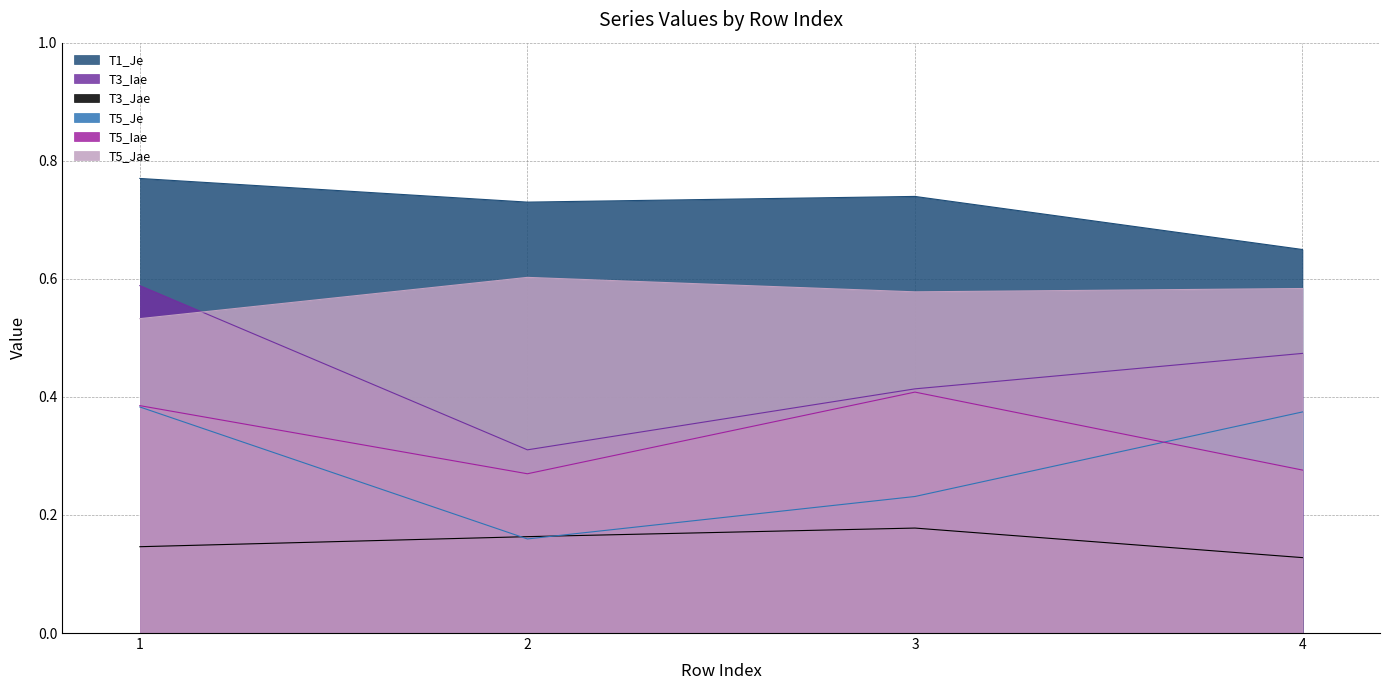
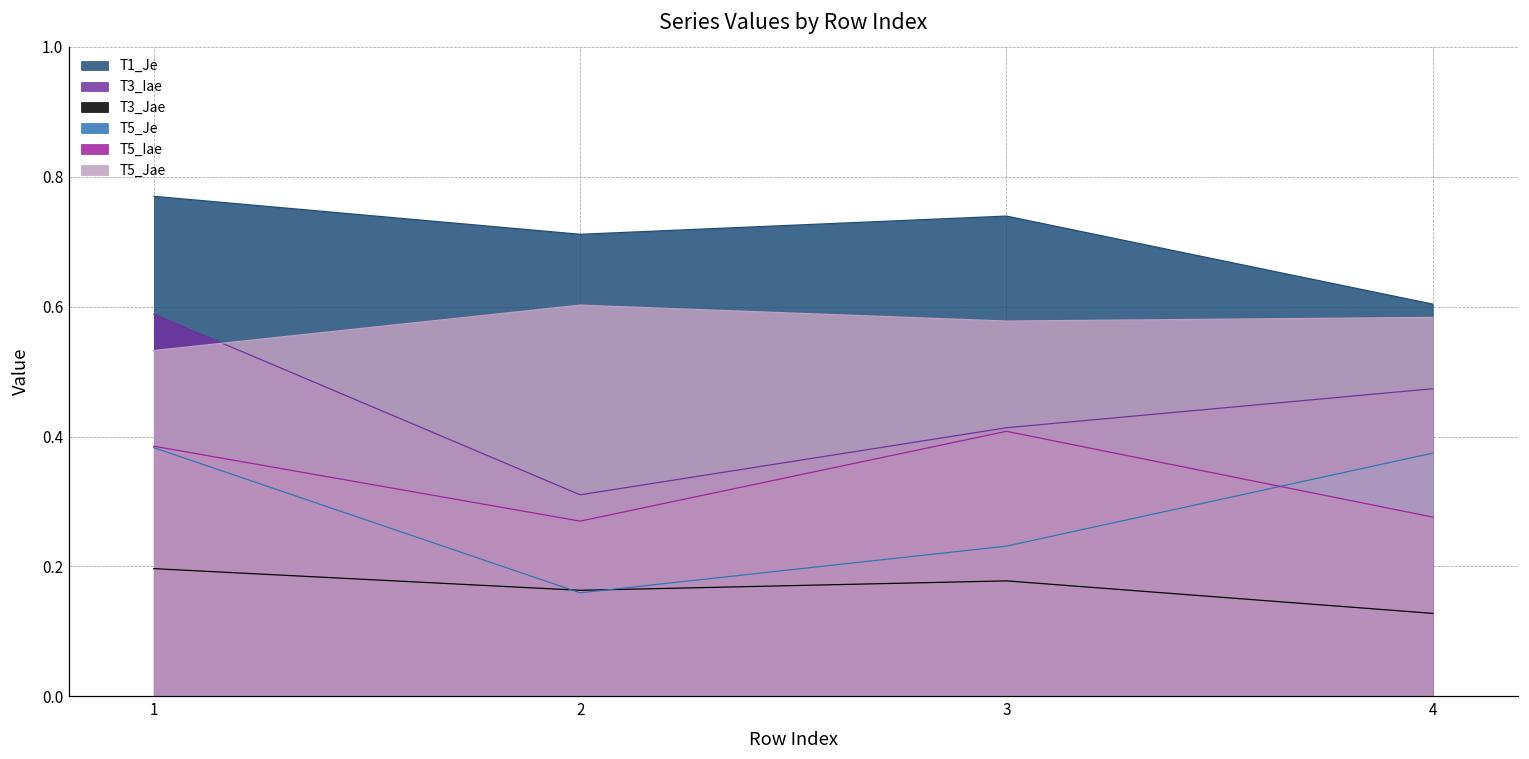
  {
    "T1_Je": {
      "1": 0.77,
-     "2": 0.73,
+     "2": 0.71,
      "3": 0.74,
-     "4": 0.65
+     "4": 0.60
    },
    "T3_Jae": {
-     "1": 0.15,
+     "1": 0.20,
      "3": 0.18,
      "4": 0.13
    },
    "T5_Je": {
      "3": 0.23,
      "4": 0.37
    },
    "T5_Jae": {
      "1": 0.53,
      "2": 0.60,
      "3": 0.58,
      "4": 0.58
    }
  }
